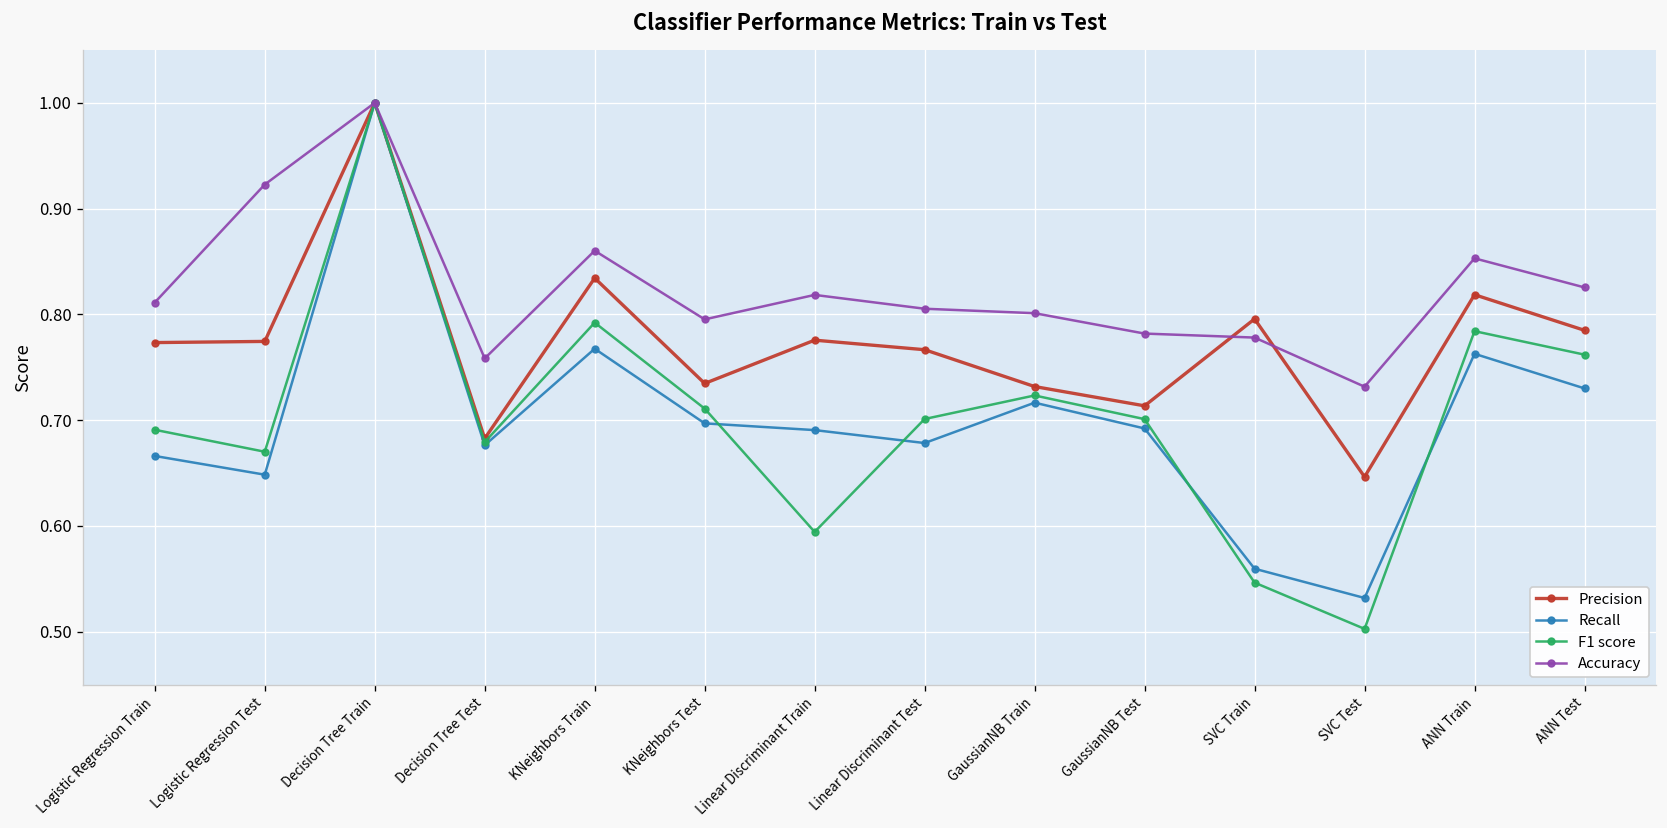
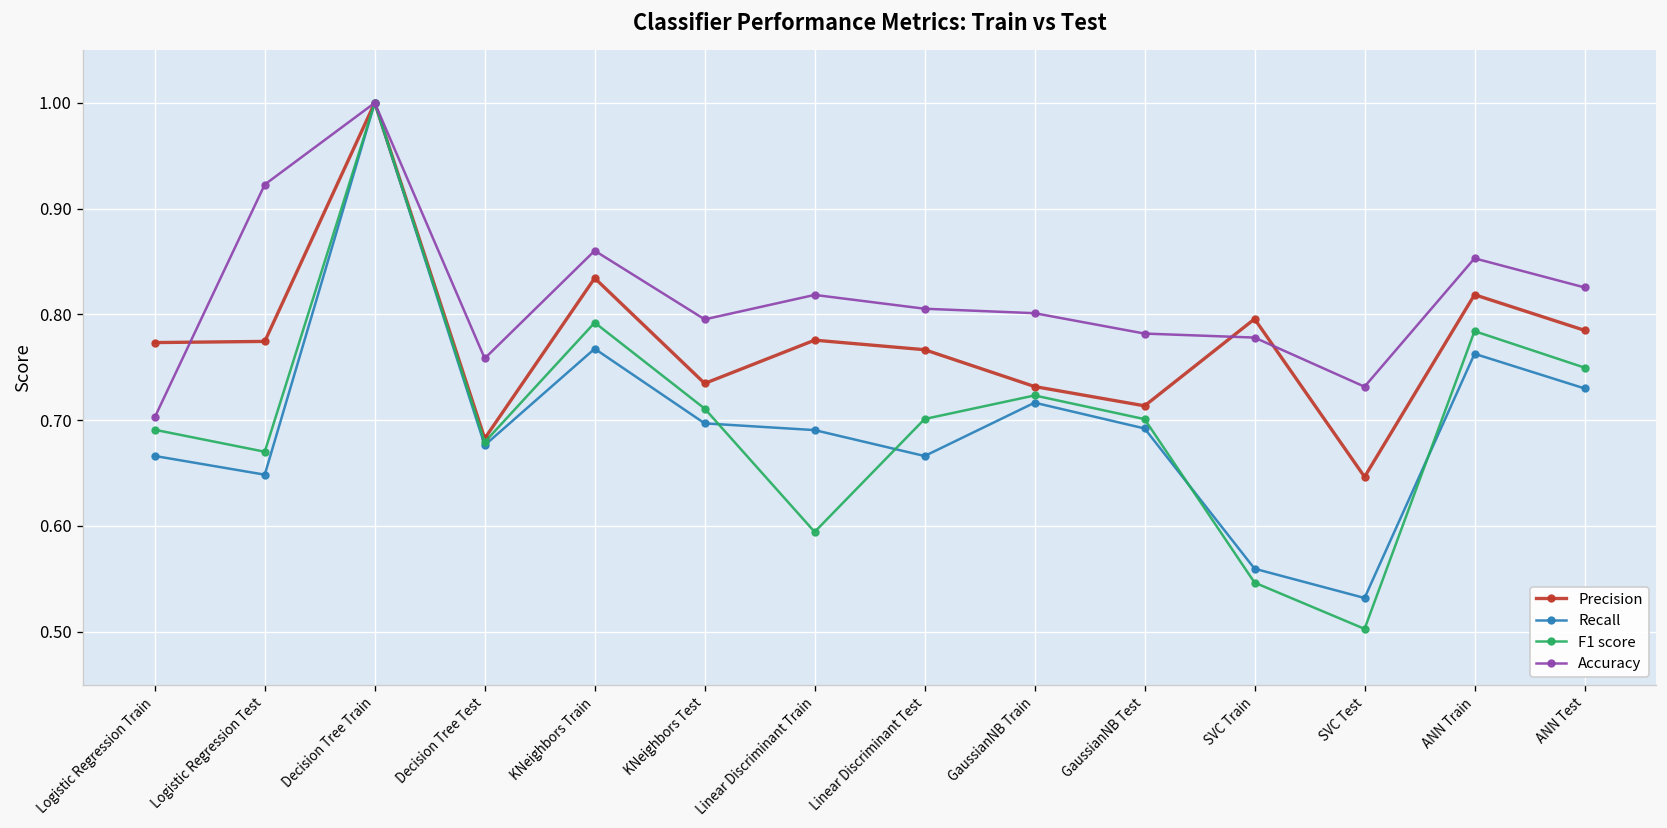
  {
    "Precision": {
      "Logistic Regression Train": 0.77,
      "Logistic Regression Test": 0.77,
      "Decision Tree Test": 0.68,
      "KNeighbors Train": 0.83,
      "KNeighbors Test": 0.73,
      "Linear Discriminant Train": 0.78,
      "Linear Discriminant Test": 0.77,
      "GaussianNB Train": 0.73,
      "GaussianNB Test": 0.71,
      "SVC Train": 0.80,
      "SVC Test": 0.65,
      "ANN Train": 0.82,
      "ANN Test": 0.78
    },
    "Recall": {
      "Logistic Regression Train": 0.67,
      "Logistic Regression Test": 0.65,
      "Decision Tree Test": 0.68,
      "KNeighbors Train": 0.77,
      "KNeighbors Test": 0.70,
      "Linear Discriminant Train": 0.69,
-     "Linear Discriminant Test": 0.68,
+     "Linear Discriminant Test": 0.67,
      "GaussianNB Train": 0.72,
      "GaussianNB Test": 0.69,
      "SVC Train": 0.56,
      "SVC Test": 0.53,
      "ANN Train": 0.76,
      "ANN Test": 0.73
    },
    "F1 score": {
      "Logistic Regression Train": 0.69,
      "Logistic Regression Test": 0.67,
      "Decision Tree Test": 0.68,
      "KNeighbors Train": 0.79,
      "KNeighbors Test": 0.71,
      "Linear Discriminant Train": 0.59,
      "Linear Discriminant Test": 0.70,
      "GaussianNB Train": 0.72,
      "GaussianNB Test": 0.70,
      "SVC Train": 0.55,
      "SVC Test": 0.50,
      "ANN Train": 0.78,
-     "ANN Test": 0.76
+     "ANN Test": 0.75
    },
    "Accuracy": {
-     "Logistic Regression Train": 0.81,
+     "Logistic Regression Train": 0.70,
      "Logistic Regression Test": 0.92,
      "Decision Tree Test": 0.76,
      "KNeighbors Train": 0.86,
      "KNeighbors Test": 0.80,
      "Linear Discriminant Train": 0.82,
      "Linear Discriminant Test": 0.81,
      "GaussianNB Train": 0.80,
      "GaussianNB Test": 0.78,
      "SVC Train": 0.78,
      "SVC Test": 0.73,
      "ANN Train": 0.85,
      "ANN Test": 0.83
    }
  }
